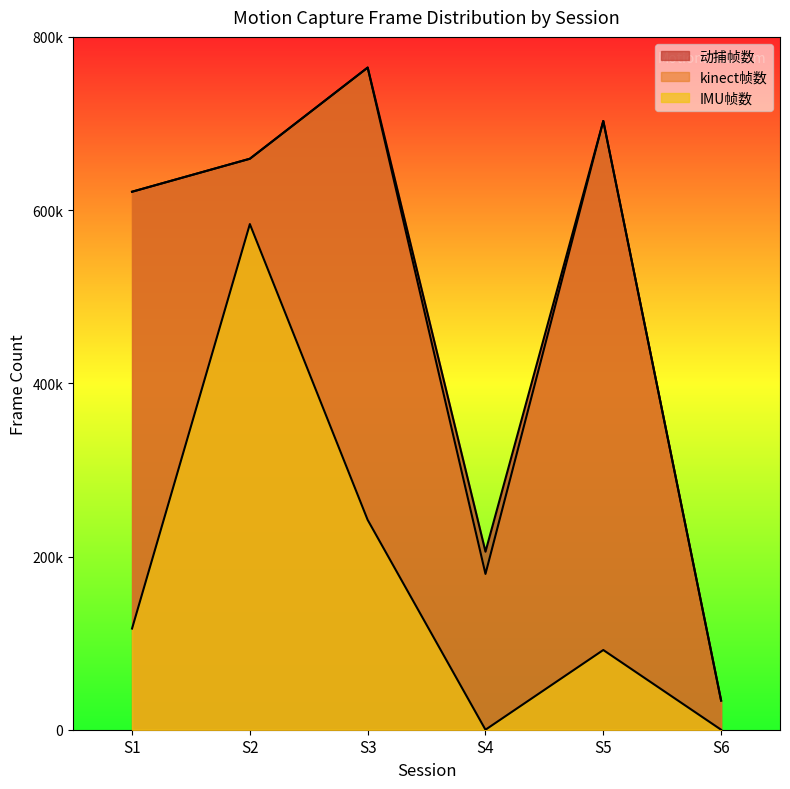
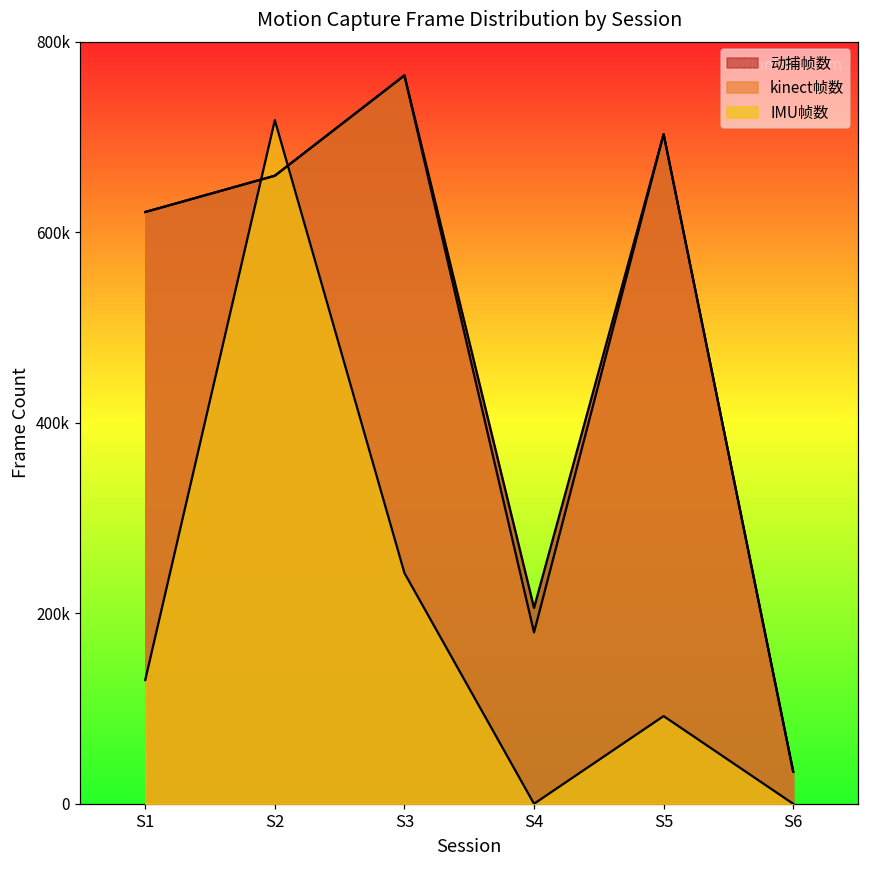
  {
    "动捕帧数": {
      "S4": 210000
    },
    "kinect帧数": {
      "S4": 180000
    },
    "IMU帧数": {
-     "S1": 120000,
-     "S2": 580000,
+     "S1": 130000,
+     "S2": 720000,
      "S3": 240000,
      "S4": 0,
      "S5": 90000,
      "S6": 0
    }
  }
